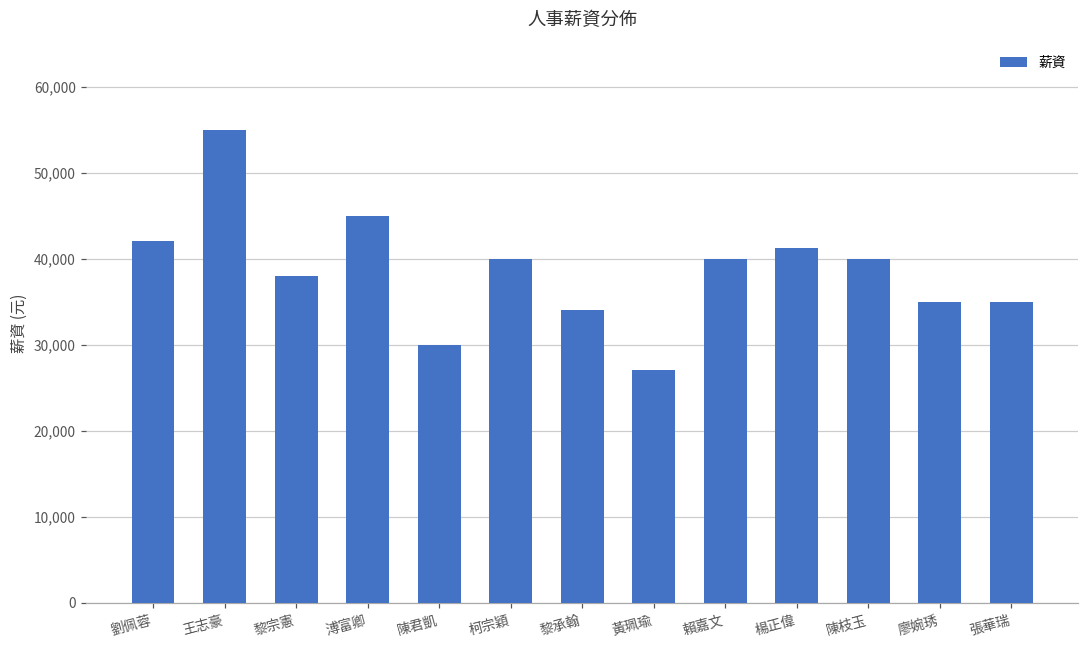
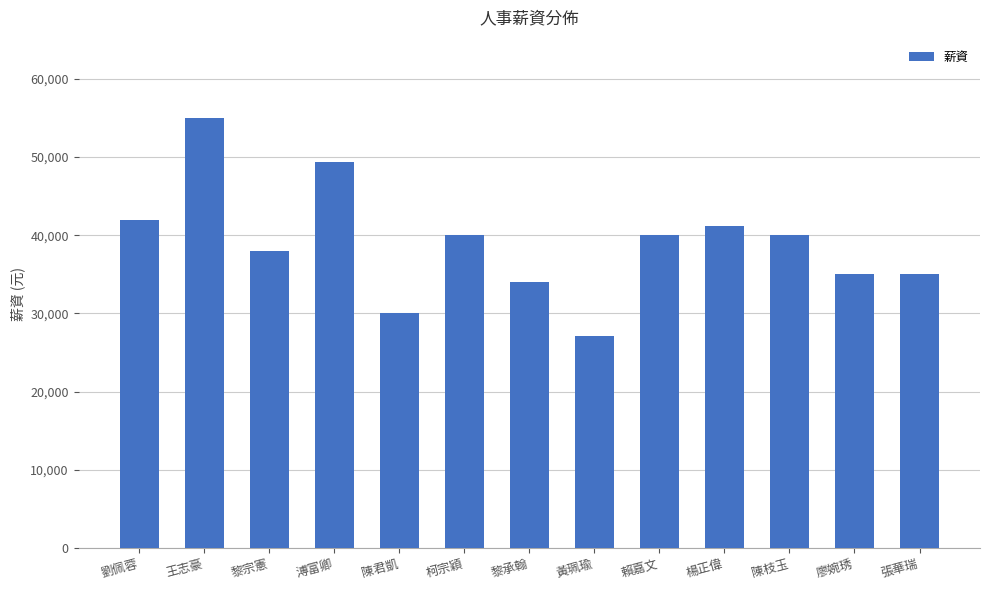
  {
    "劉佩蓉": "42,000",
    "王志豪": "55,000",
    "黎宗憲": "38,000",
-   "溥富卿": "45,000",
+   "溥富卿": "49,000",
    "陳君凱": "30,000",
    "柯宗穎": "40,000",
    "黎承翰": "34,000",
    "黃珮瑜": "27,000",
    "賴嘉文": "40,000",
    "楊正偉": "41,000",
    "陳枝玉": "40,000",
    "廖婉琇": "35,000",
    "張華瑞": "35,000"
  }
